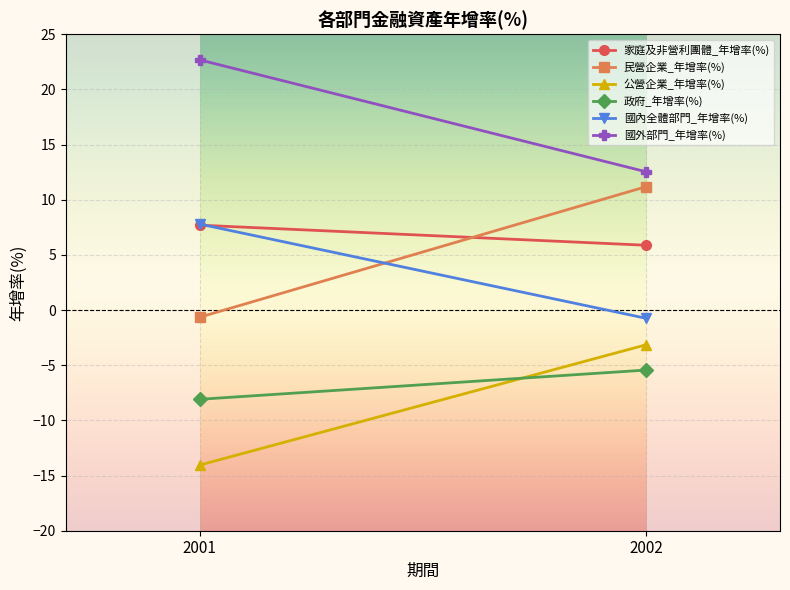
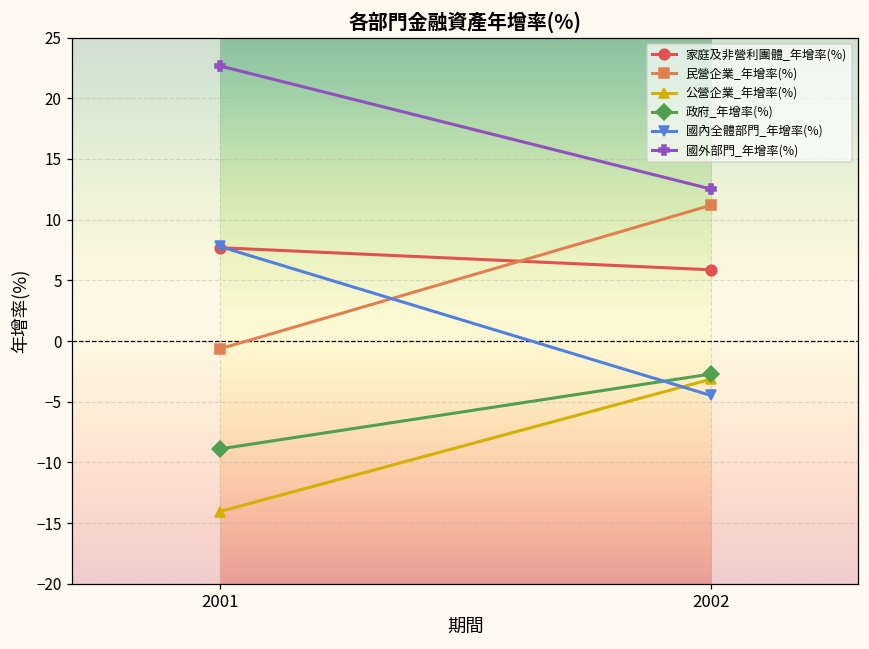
  {
    "公營企業_年增率(%)": {
      "2001": -14.1,
      "2002": -3.2
    },
    "政府_年增率(%)": {
-     "2001": -8.1,
-     "2002": -5.4
+     "2001": -8.9,
+     "2002": -2.7
    },
    "國內全體部門_年增率(%)": {
-     "2002": -0.8
+     "2002": -4.5
    },
    "國外部門_年增率(%)": {
      "2001": 22.7,
      "2002": 12.5
    }
  }
